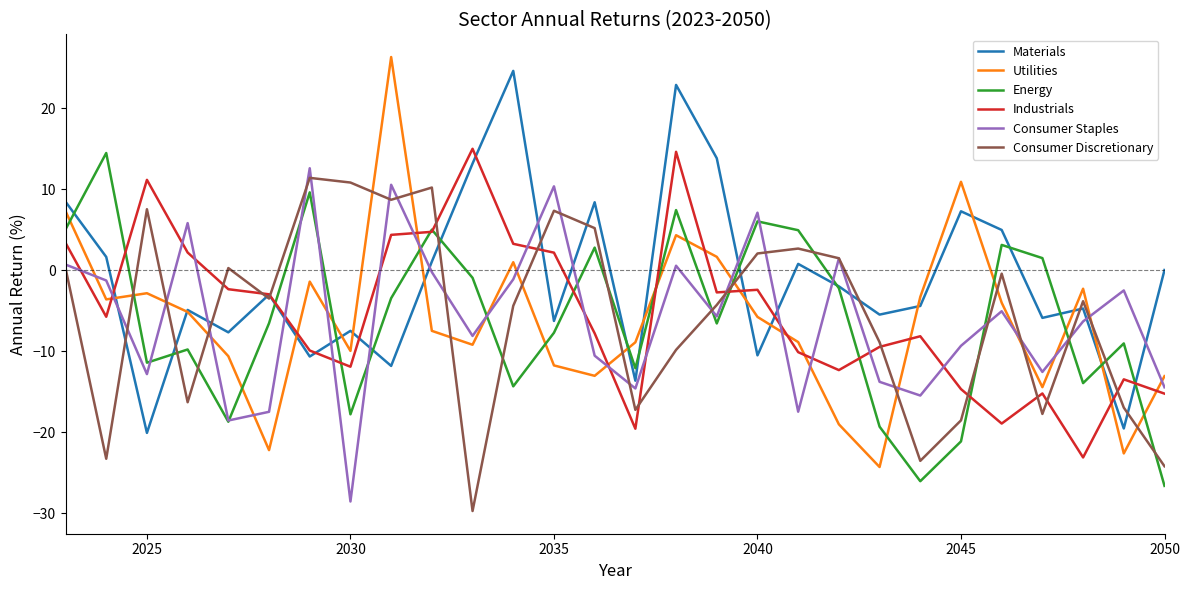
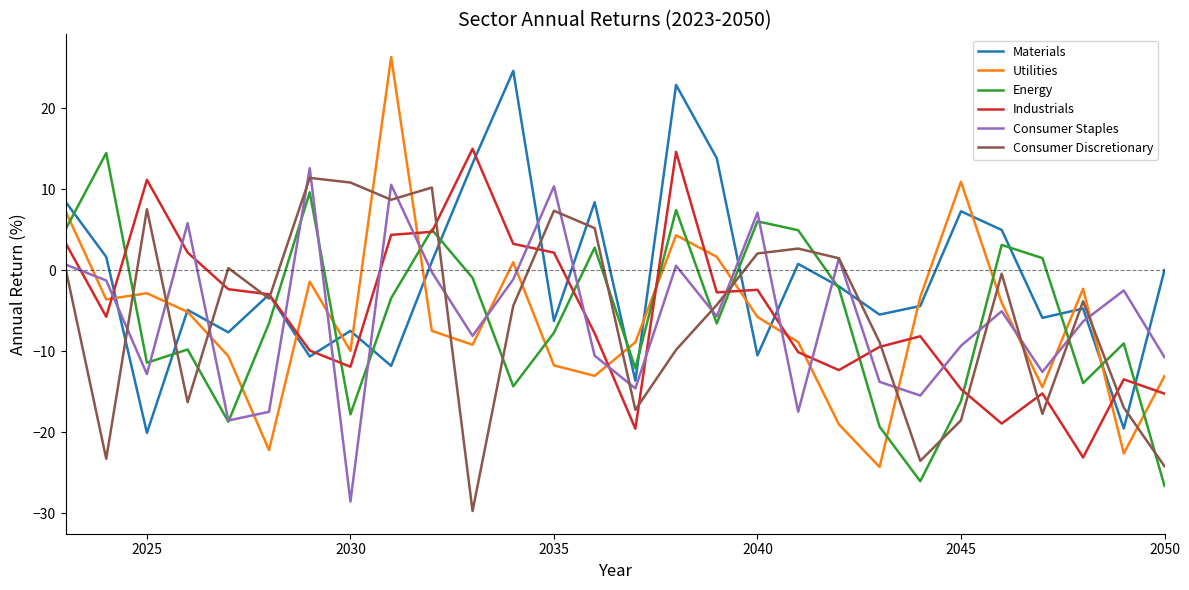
  {
    "Materials": {
      "2025": -20,
      "2030": -7,
      "2035": -6,
      "2040": -10,
      "2045": 7,
      "2050": 0
    },
    "Utilities": {
      "2025": -3,
      "2030": -10,
      "2035": -12,
      "2040": -6,
      "2045": 11,
      "2050": -13
    },
    "Energy": {
      "2025": -11,
      "2030": -18,
      "2035": -8,
      "2040": 6,
-     "2045": -21,
+     "2045": -16,
      "2050": -27
    },
    "Industrials": {
      "2025": 11,
      "2030": -12,
      "2035": 2,
      "2040": -2,
      "2045": -15,
      "2050": -15
    },
    "Consumer Staples": {
      "2025": -13,
      "2030": -29,
      "2035": 10,
      "2040": 7,
      "2045": -9,
-     "2050": -14
+     "2050": -11
    },
    "Consumer Discretionary": {
      "2025": 8,
      "2030": 11,
      "2035": 7,
      "2040": 2,
      "2045": -19,
      "2050": -24
    }
  }
